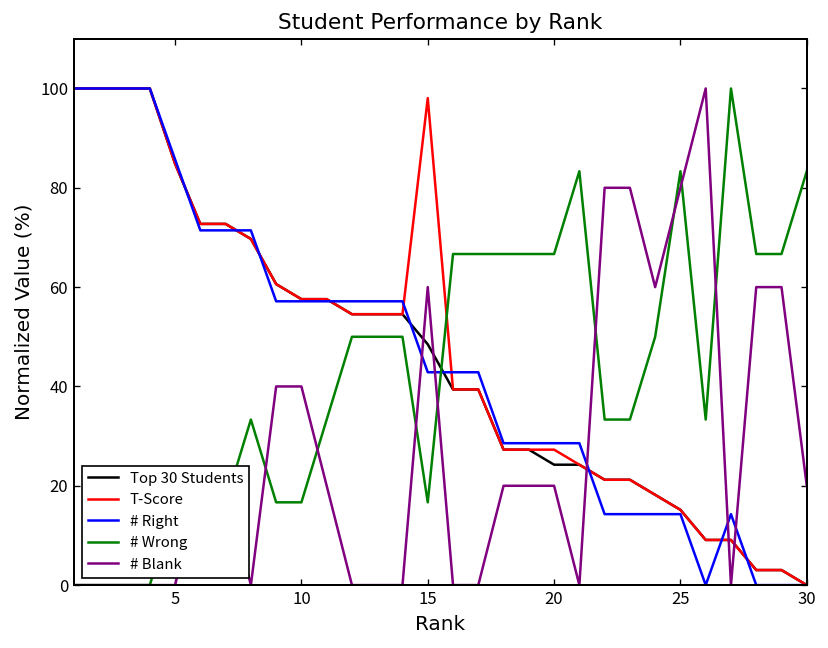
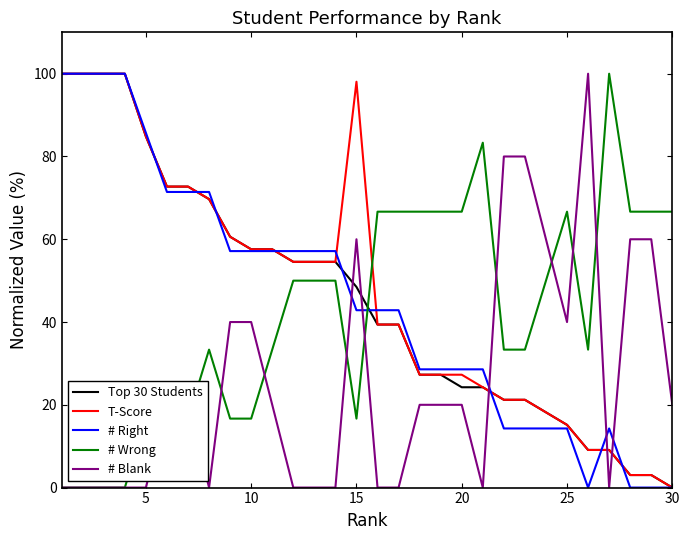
  {
    "Top 30 Students": {
      "15": 48,
      "20": 24
    },
    "T-Score": {
      "15": 98,
      "20": 27
    },
    "# Right": {
      "5": 86,
      "15": 43,
      "20": 29,
      "25": 14
    },
    "# Wrong": {
      "10": 17,
      "15": 17,
      "20": 67,
-     "25": 83,
-     "30": 83
+     "25": 67,
+     "30": 67
    },
    "# Blank": {
      "5": 0,
      "10": 40,
      "15": 60,
      "20": 20,
-     "25": 80,
+     "25": 40,
      "30": 20
    }
  }
